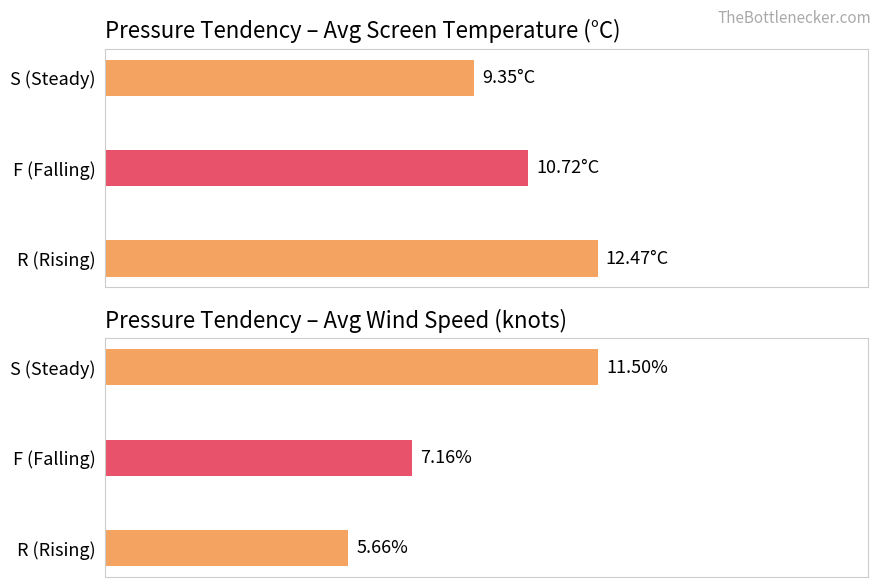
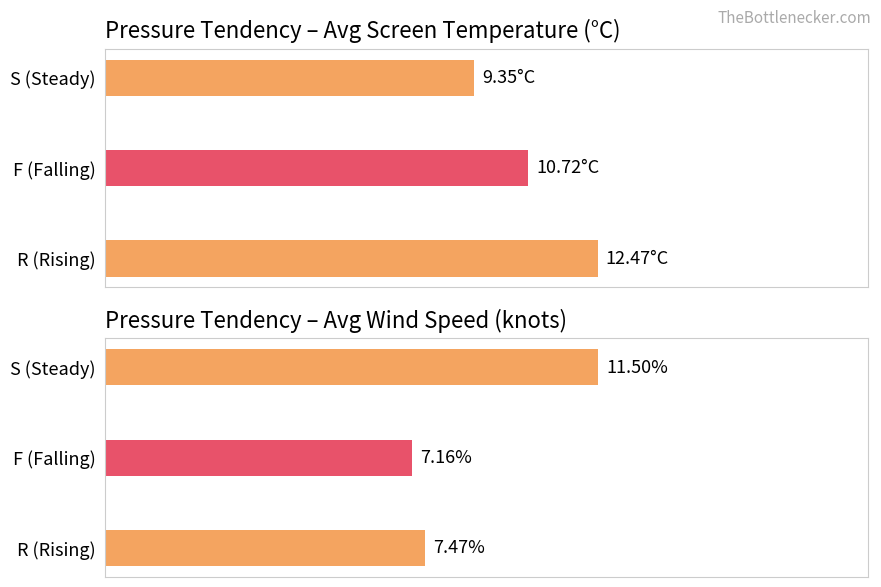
  {
    "Pressure Tendency – Avg Wind Speed (knots)": {
      "S (Steady)": "11.50%",
      "F (Falling)": "7.16%",
-     "R (Rising)": "5.66%"
+     "R (Rising)": "7.47%"
    }
  }
